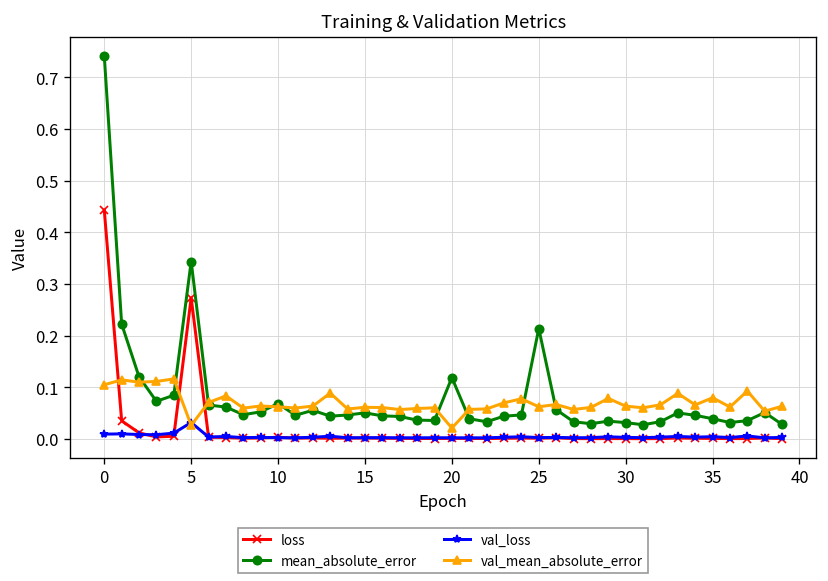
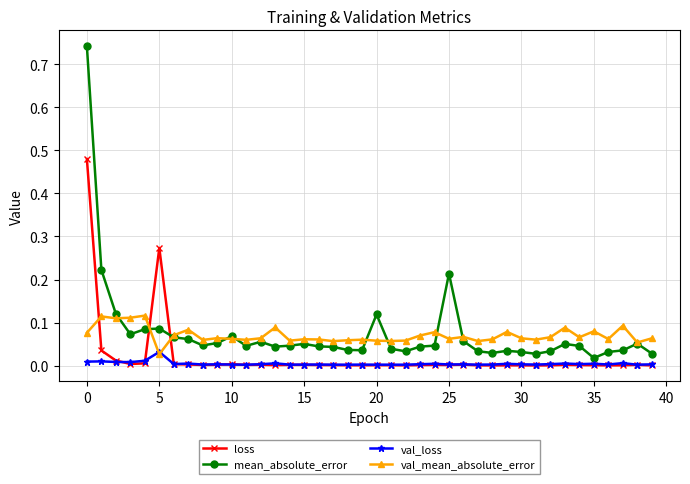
  {
    "loss": {
-     "0": 0.44,
+     "0": 0.48,
      "5": 0.27
    },
    "mean_absolute_error": {
      "0": 0.74,
-     "5": 0.34,
+     "5": 0.09,
      "10": 0.07,
      "15": 0.05,
      "20": 0.12,
      "25": 0.21,
      "30": 0.03,
-     "35": 0.04
+     "35": 0.02
    },
    "val_loss": {
      "0": 0.01
    },
    "val_mean_absolute_error": {
-     "0": 0.11,
+     "0": 0.08,
      "10": 0.06,
      "15": 0.06,
-     "20": 0.02,
+     "20": 0.06,
      "25": 0.06,
      "30": 0.06,
      "35": 0.08
    }
  }
